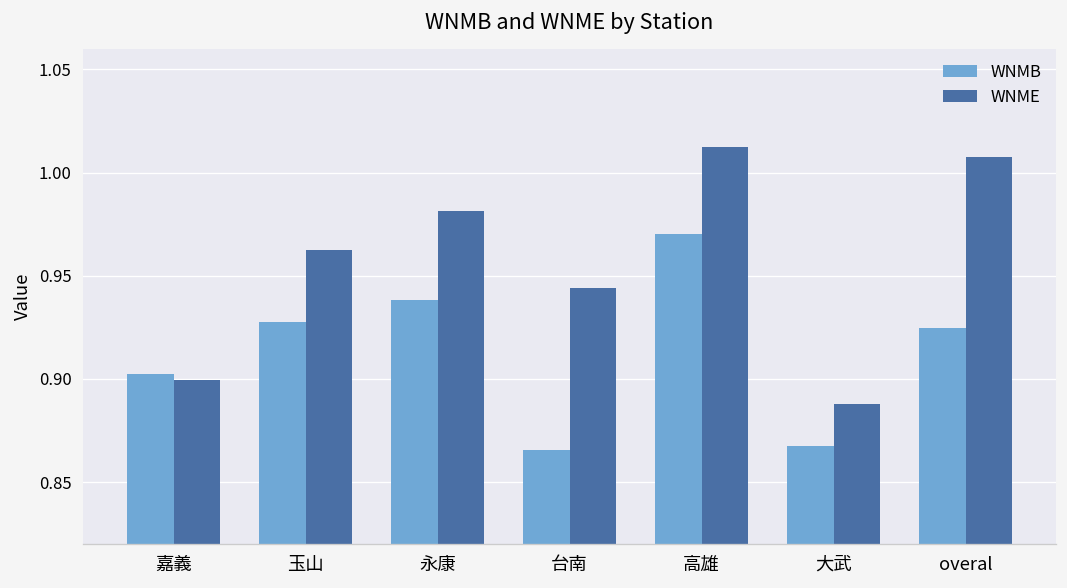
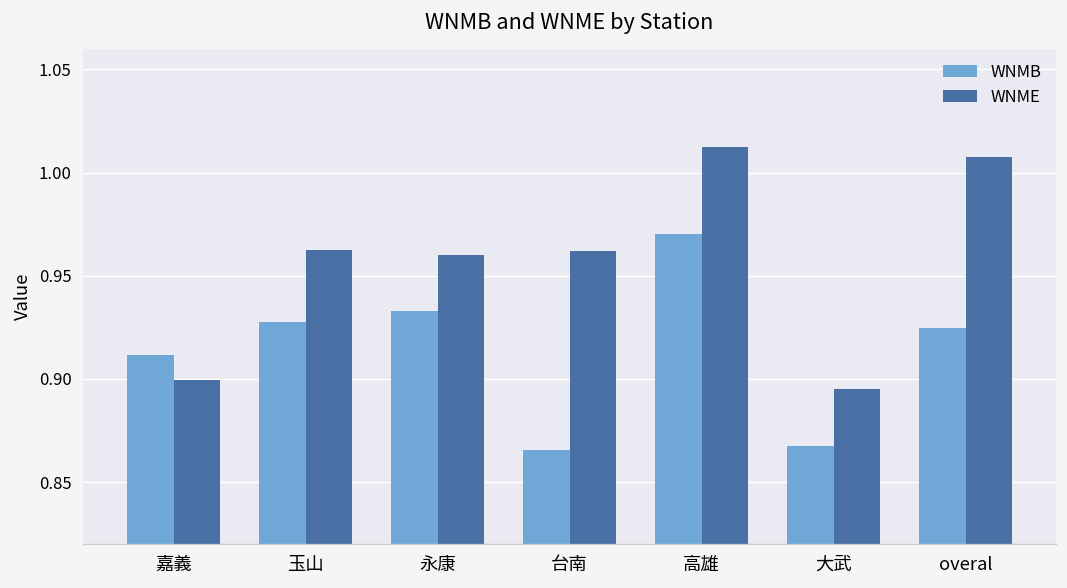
  {
    "WNMB": {
-     "嘉義": 0.902,
+     "嘉義": 0.912,
      "玉山": 0.928,
-     "永康": 0.938,
+     "永康": 0.933,
      "台南": 0.866,
      "高雄": 0.970,
      "大武": 0.867,
      "overal": 0.925
    },
    "WNME": {
      "嘉義": 0.900,
      "玉山": 0.963,
-     "永康": 0.981,
-     "台南": 0.944,
+     "永康": 0.960,
+     "台南": 0.962,
      "高雄": 1.012,
-     "大武": 0.888,
+     "大武": 0.895,
      "overal": 1.008
    }
  }
